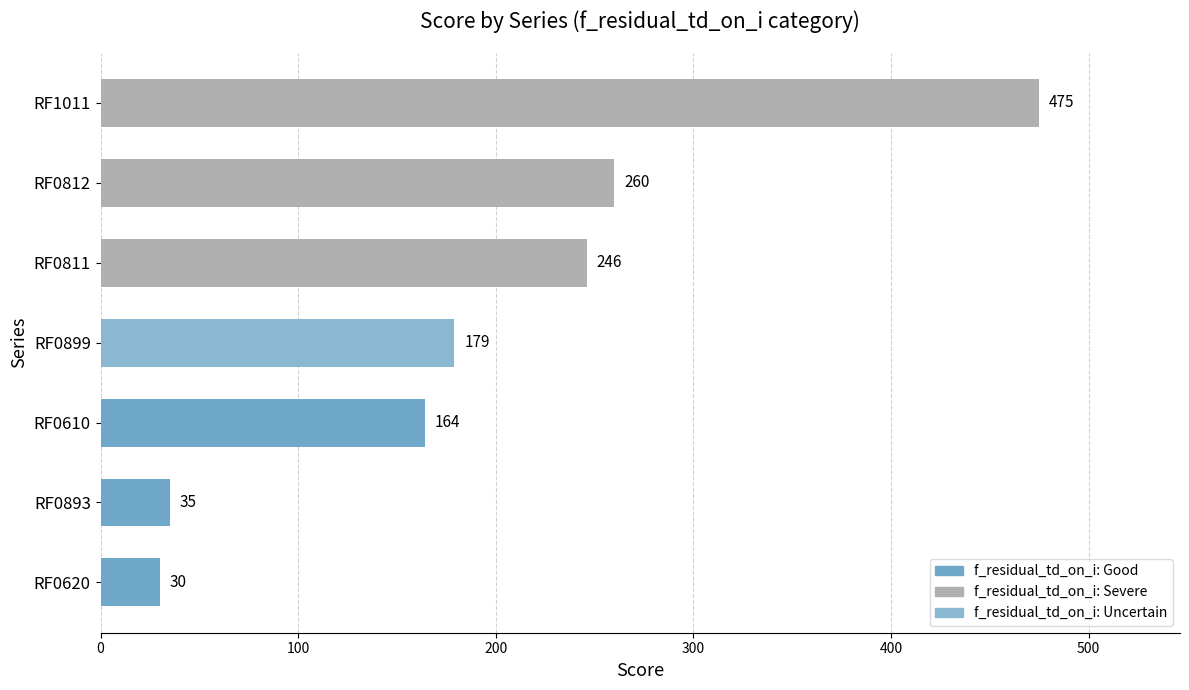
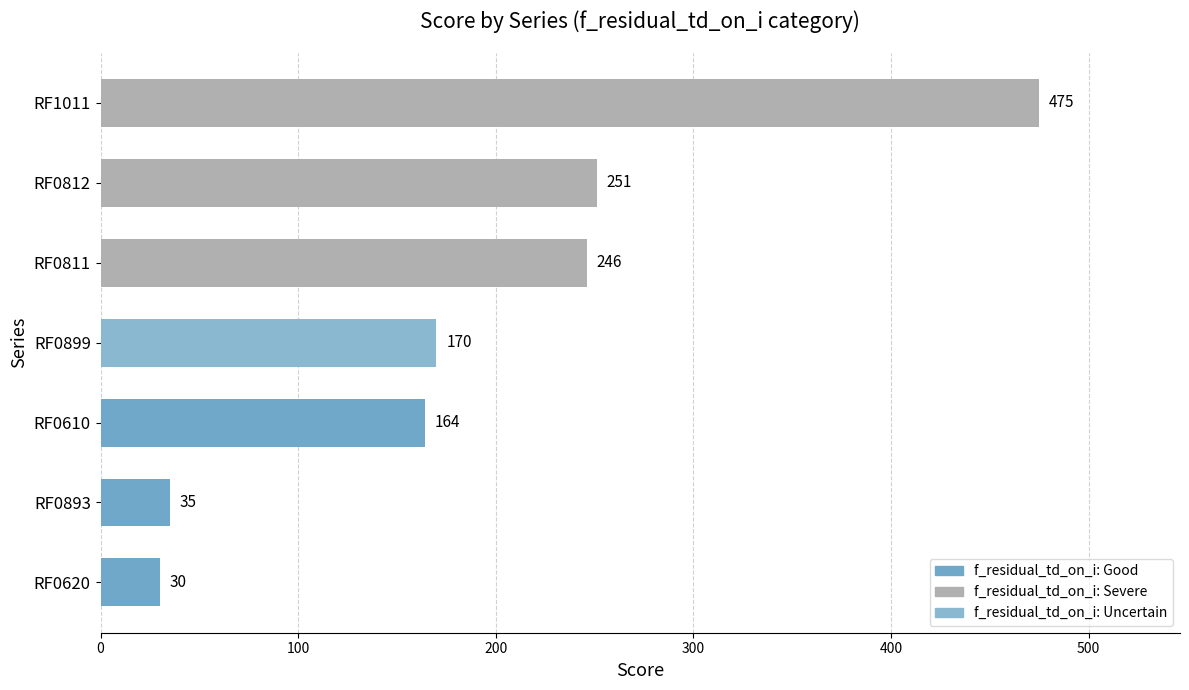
  {
    "RF1011": 475,
-   "RF0812": 260,
+   "RF0812": 251,
    "RF0811": 246,
-   "RF0899": 179,
+   "RF0899": 170,
    "RF0610": 164,
    "RF0893": 35,
    "RF0620": 30
  }
